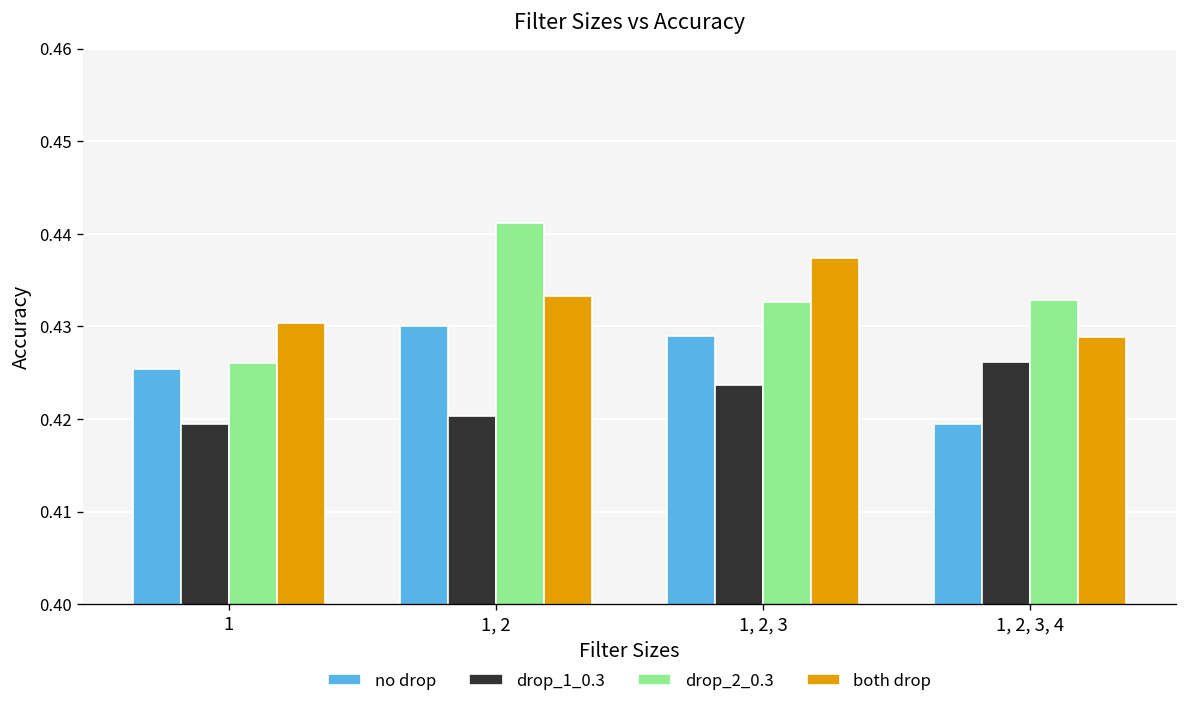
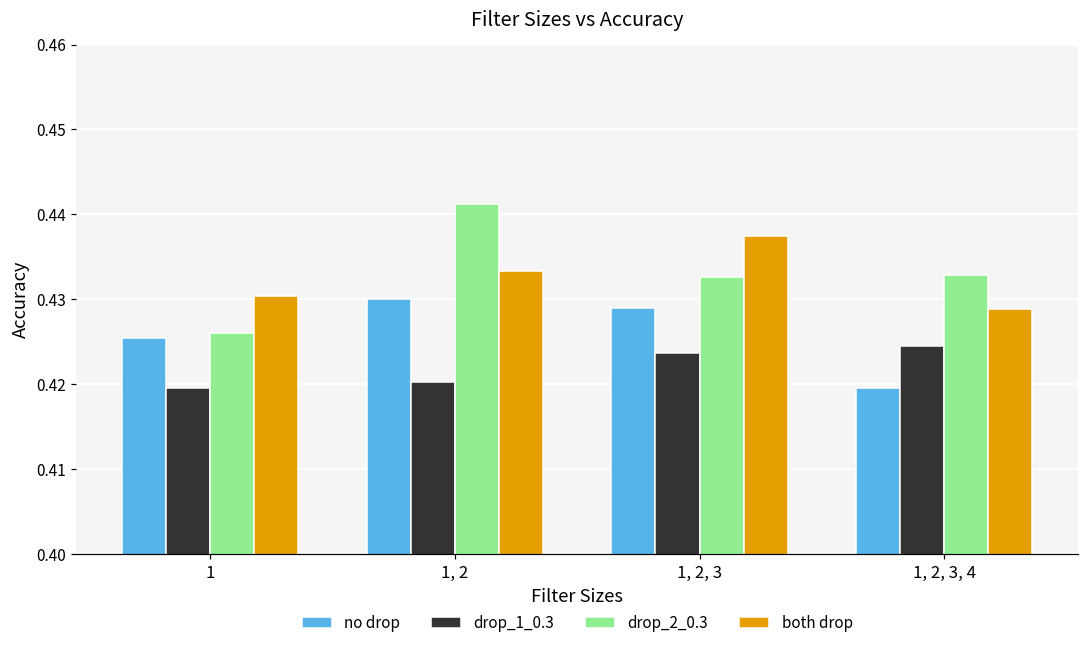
  {
    "no drop": {
      "1": 0.425,
      "1, 2": 0.430,
      "1, 2, 3": 0.429,
      "1, 2, 3, 4": 0.420
    },
    "drop_1_0.3": {
      "1": 0.420,
      "1, 2": 0.420,
      "1, 2, 3": 0.424,
-     "1, 2, 3, 4": 0.426
+     "1, 2, 3, 4": 0.425
    },
    "drop_2_0.3": {
      "1": 0.426,
      "1, 2": 0.441,
      "1, 2, 3": 0.433,
      "1, 2, 3, 4": 0.433
    },
    "both drop": {
      "1": 0.430,
      "1, 2": 0.433,
      "1, 2, 3": 0.437,
      "1, 2, 3, 4": 0.429
    }
  }
